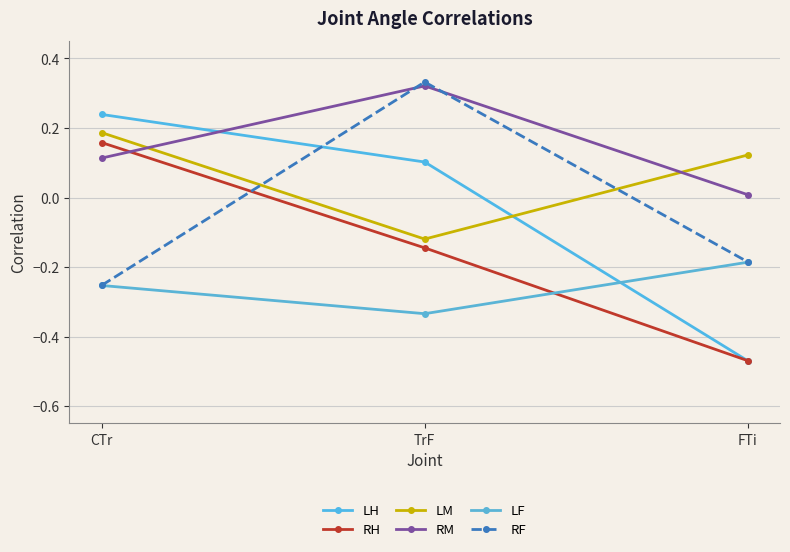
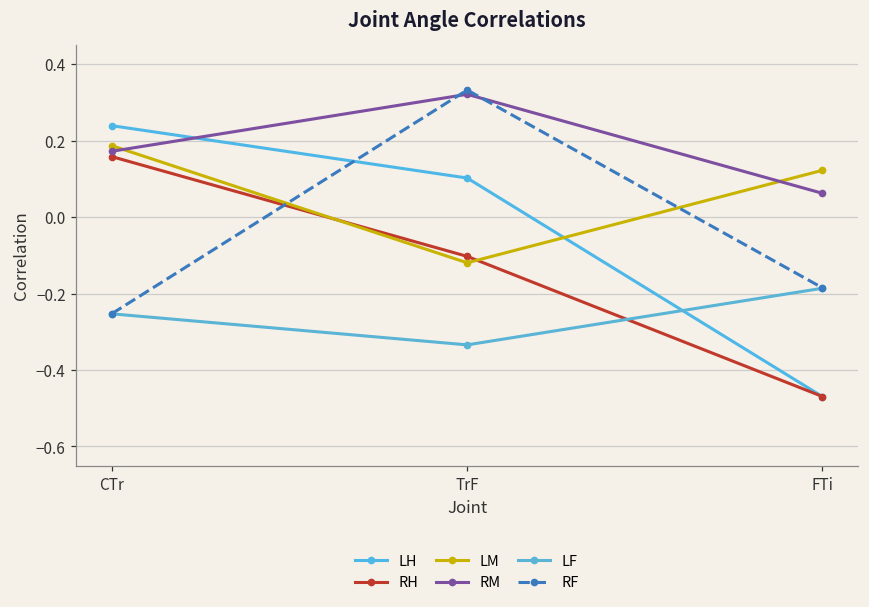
  {
    "RH": {
      "CTr": 0.16,
-     "TrF": -0.14
+     "TrF": -0.10
    },
    "LM": {
      "CTr": 0.19,
      "TrF": -0.12,
      "FTi": 0.12
    },
    "RM": {
-     "CTr": 0.11,
+     "CTr": 0.17,
      "TrF": 0.32,
-     "FTi": 0.01
+     "FTi": 0.06
    },
    "RF": {
      "TrF": 0.33
    }
  }
